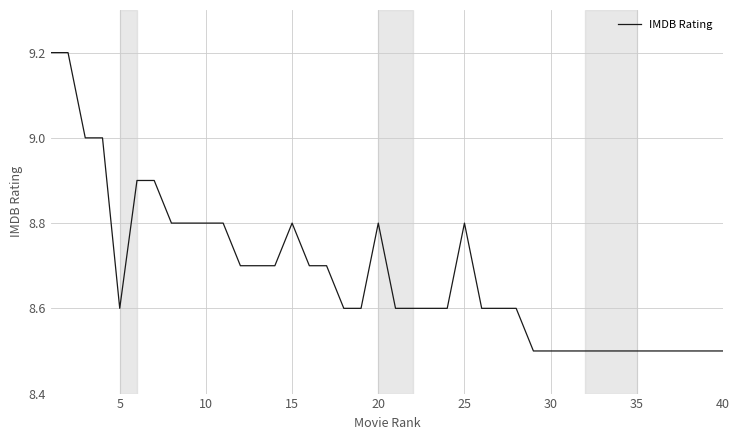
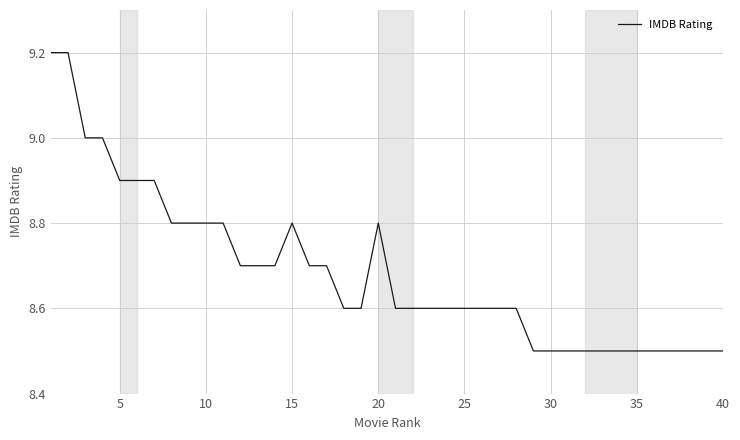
  {
-   "5": 8.6,
+   "5": 8.9,
    "10": 8.8,
    "15": 8.8,
    "20": 8.8,
-   "25": 8.8,
+   "25": 8.6,
    "30": 8.5,
    "35": 8.5,
    "40": 8.5
  }
